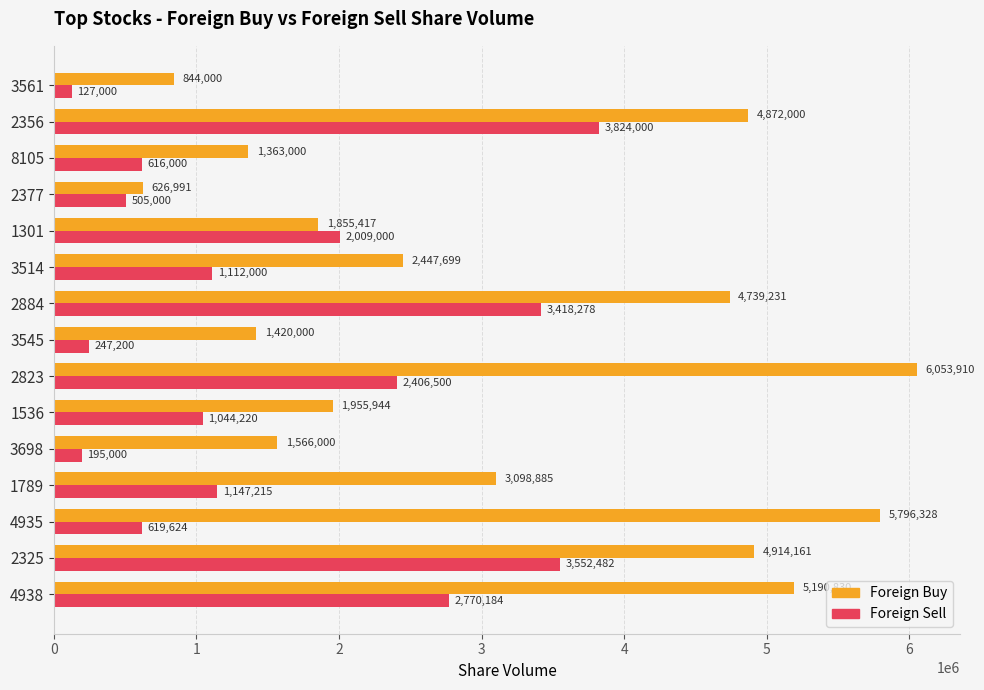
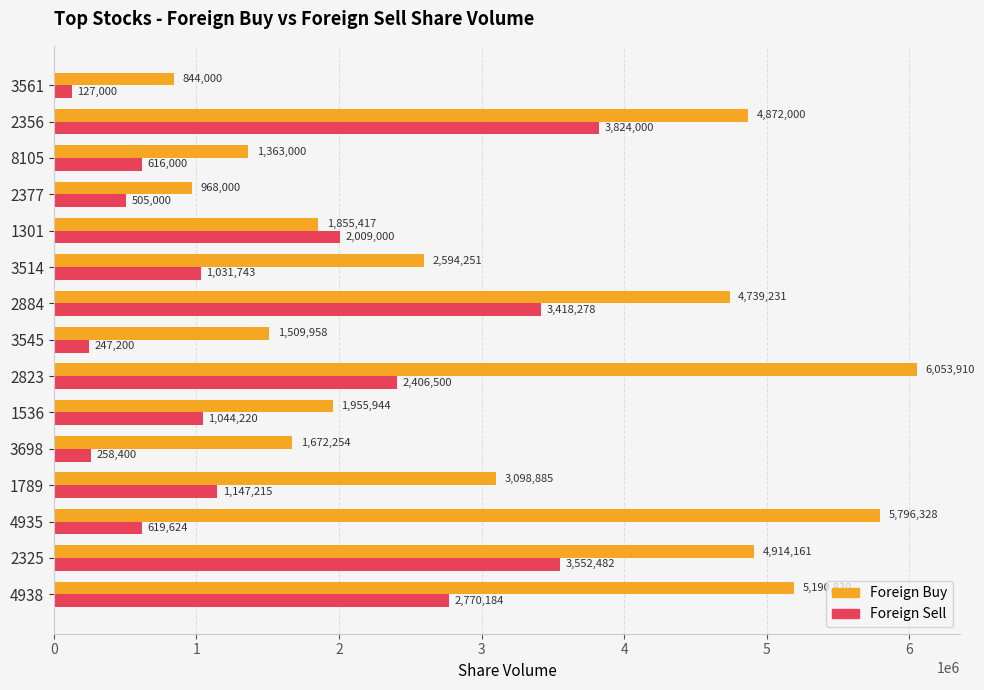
  {
    "Foreign Buy": {
      "3561": "844,000",
      "2356": "4,872,000",
      "8105": "1,363,000",
-     "2377": "626,991",
+     "2377": "968,000",
      "1301": "1,855,417",
-     "3514": "2,447,699",
+     "3514": "2,594,251",
      "2884": "4,739,231",
-     "3545": "1,420,000",
+     "3545": "1,509,958",
      "2823": "6,053,910",
      "1536": "1,955,944",
-     "3698": "1,566,000",
+     "3698": "1,672,254",
      "1789": "3,098,885",
      "4935": "5,796,328",
      "2325": "4,914,161"
    },
    "Foreign Sell": {
      "3561": "127,000",
      "2356": "3,824,000",
      "8105": "616,000",
      "2377": "505,000",
      "1301": "2,009,000",
-     "3514": "1,112,000",
+     "3514": "1,031,743",
      "2884": "3,418,278",
      "3545": "247,200",
      "2823": "2,406,500",
      "1536": "1,044,220",
-     "3698": "195,000",
+     "3698": "258,400",
      "1789": "1,147,215",
      "4935": "619,624",
      "2325": "3,552,482",
      "4938": "2,770,184"
    }
  }
